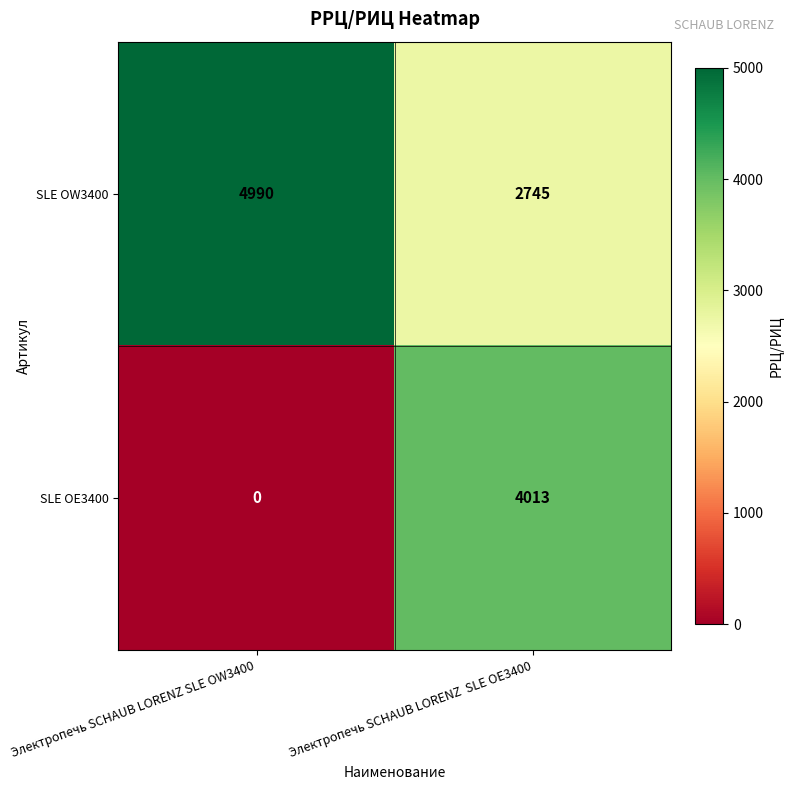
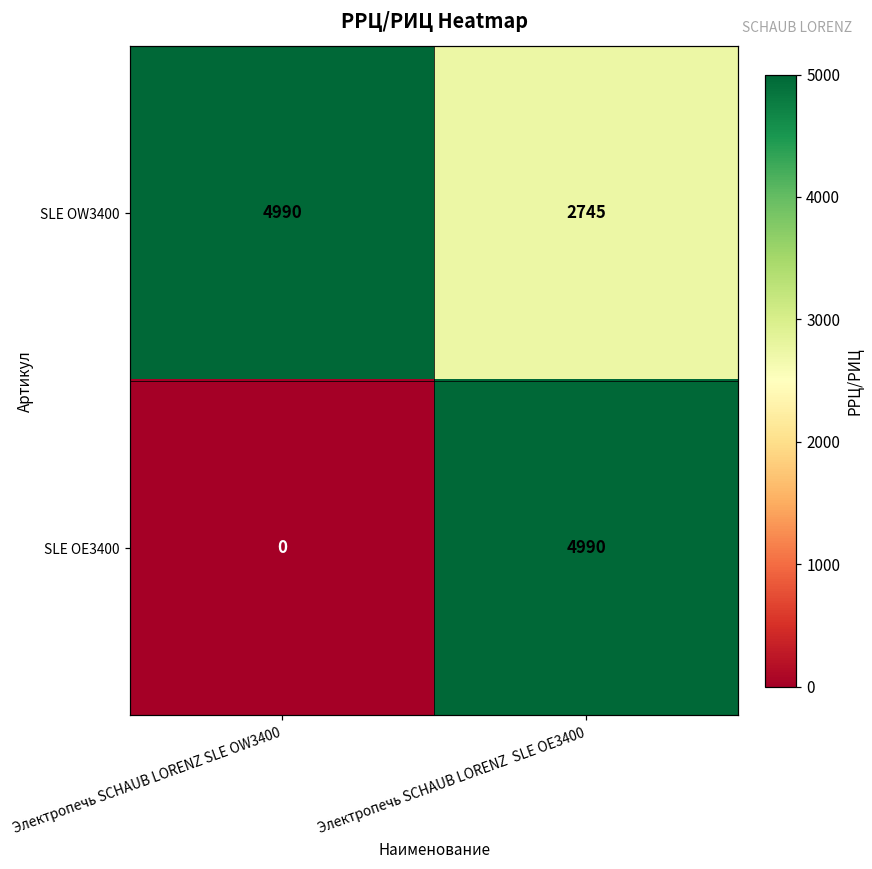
  {
    "SLE OW3400": {
      "Электропечь SCHAUB LORENZ SLE OW3400": 4990,
      "Электропечь SCHAUB LORENZ SLE OE3400": 2745
    },
    "SLE OE3400": {
      "Электропечь SCHAUB LORENZ SLE OW3400": 0,
-     "Электропечь SCHAUB LORENZ SLE OE3400": 4013
+     "Электропечь SCHAUB LORENZ SLE OE3400": 4990
    }
  }
